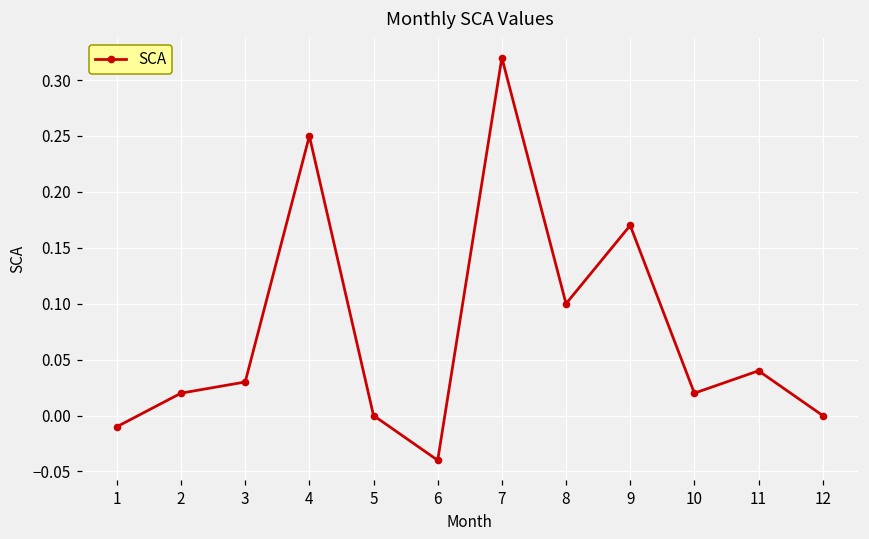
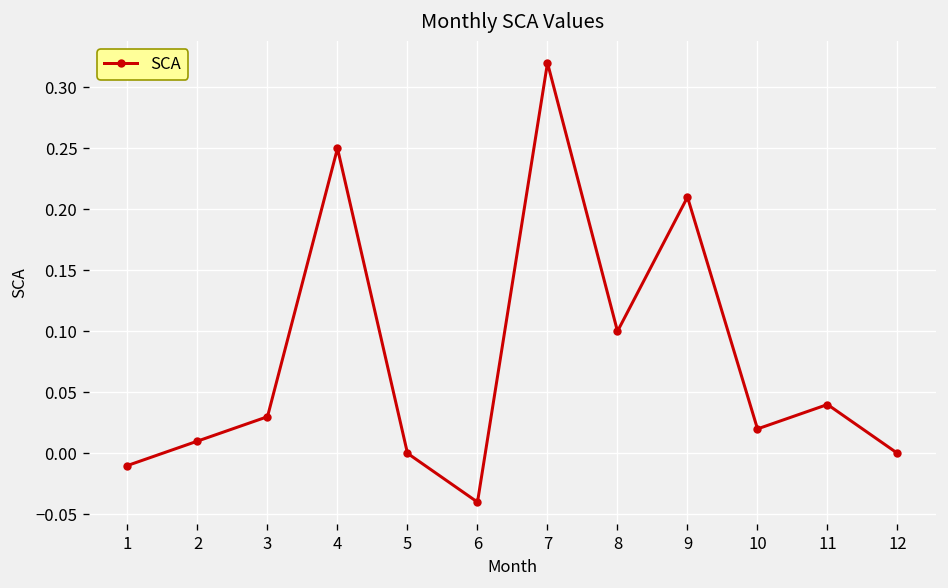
  {
    "1": -0.01,
-   "2": 0.02,
+   "2": 0.01,
    "3": 0.03,
    "4": 0.25,
    "5": 0.00,
    "6": -0.04,
    "7": 0.32,
    "8": 0.10,
-   "9": 0.17,
+   "9": 0.21,
    "10": 0.02,
    "11": 0.04,
    "12": 0.00
  }
